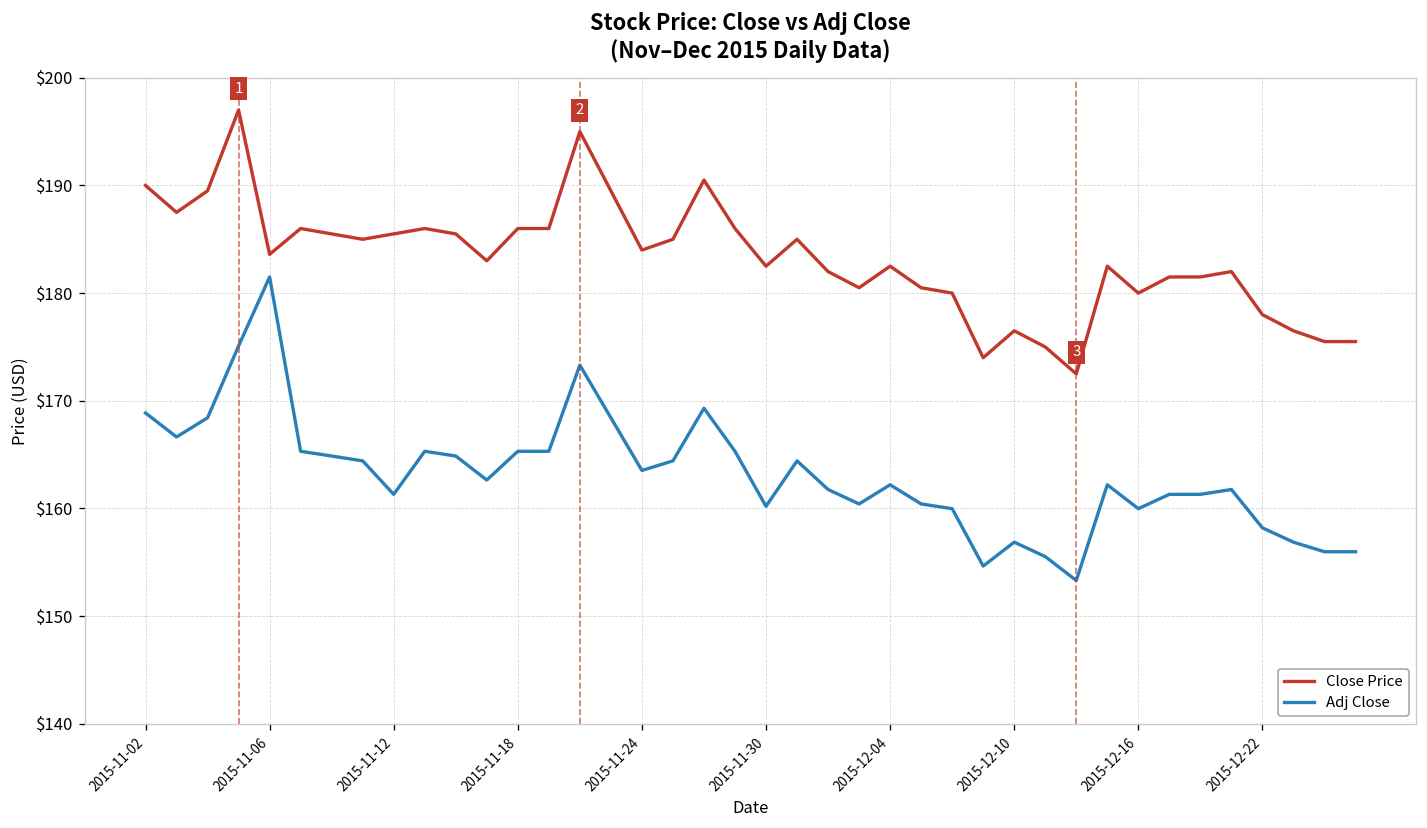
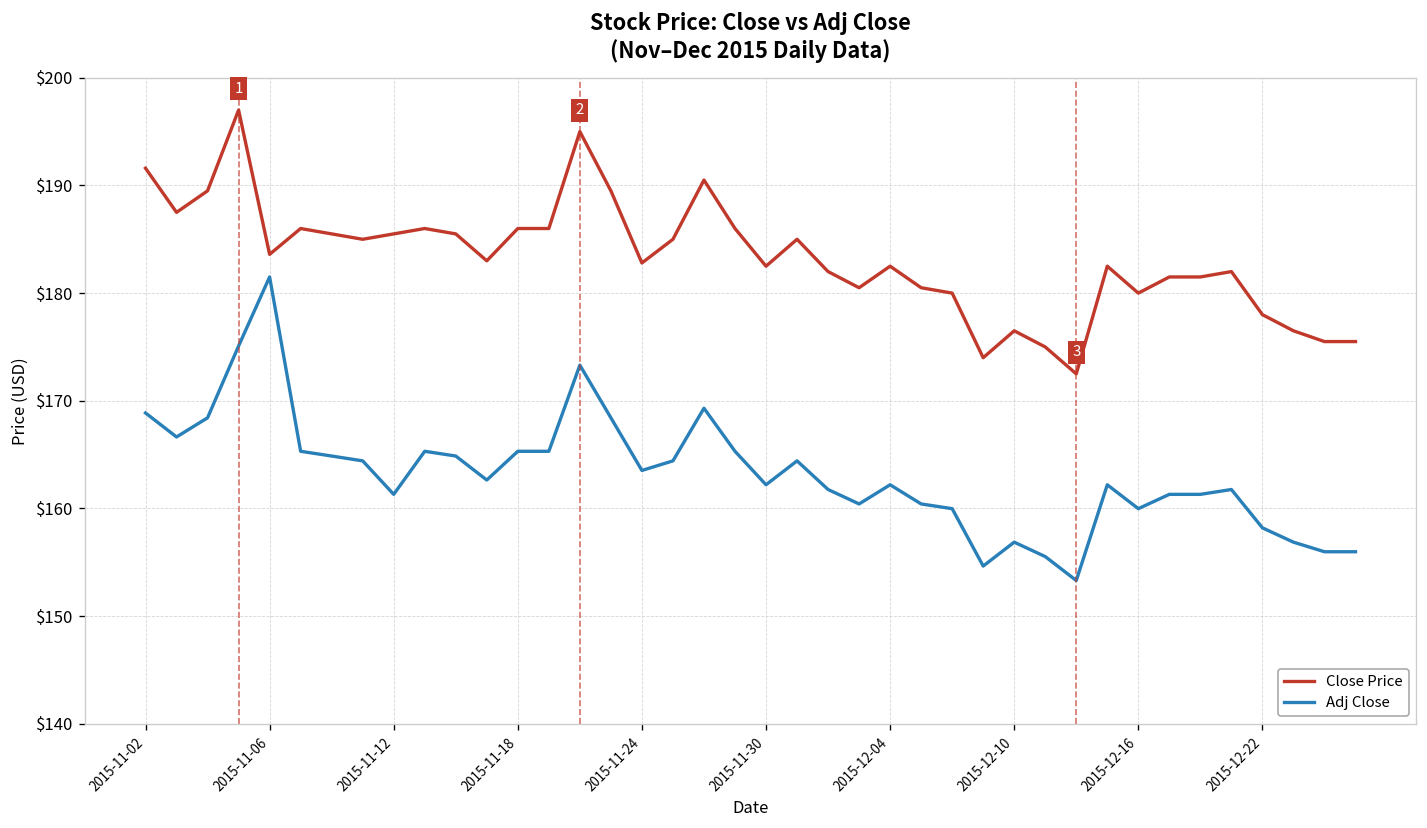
  {
    "Close Price": {
-     "2015-11-02": "$190",
+     "2015-11-02": "$192",
      "2015-11-06": "$184",
      "2015-11-12": "$186",
      "2015-11-18": "$186",
-     "2015-11-24": "$184",
+     "2015-11-24": "$183",
      "2015-11-30": "$183",
      "2015-12-04": "$183",
      "2015-12-10": "$177",
      "2015-12-16": "$180",
      "2015-12-22": "$178"
    },
    "Adj Close": {
      "2015-11-02": "$169",
      "2015-11-06": "$182",
      "2015-11-12": "$161",
      "2015-11-18": "$165",
      "2015-11-24": "$164",
-     "2015-11-30": "$160",
+     "2015-11-30": "$162",
      "2015-12-04": "$162",
      "2015-12-10": "$157",
      "2015-12-16": "$160",
      "2015-12-22": "$158"
    }
  }
